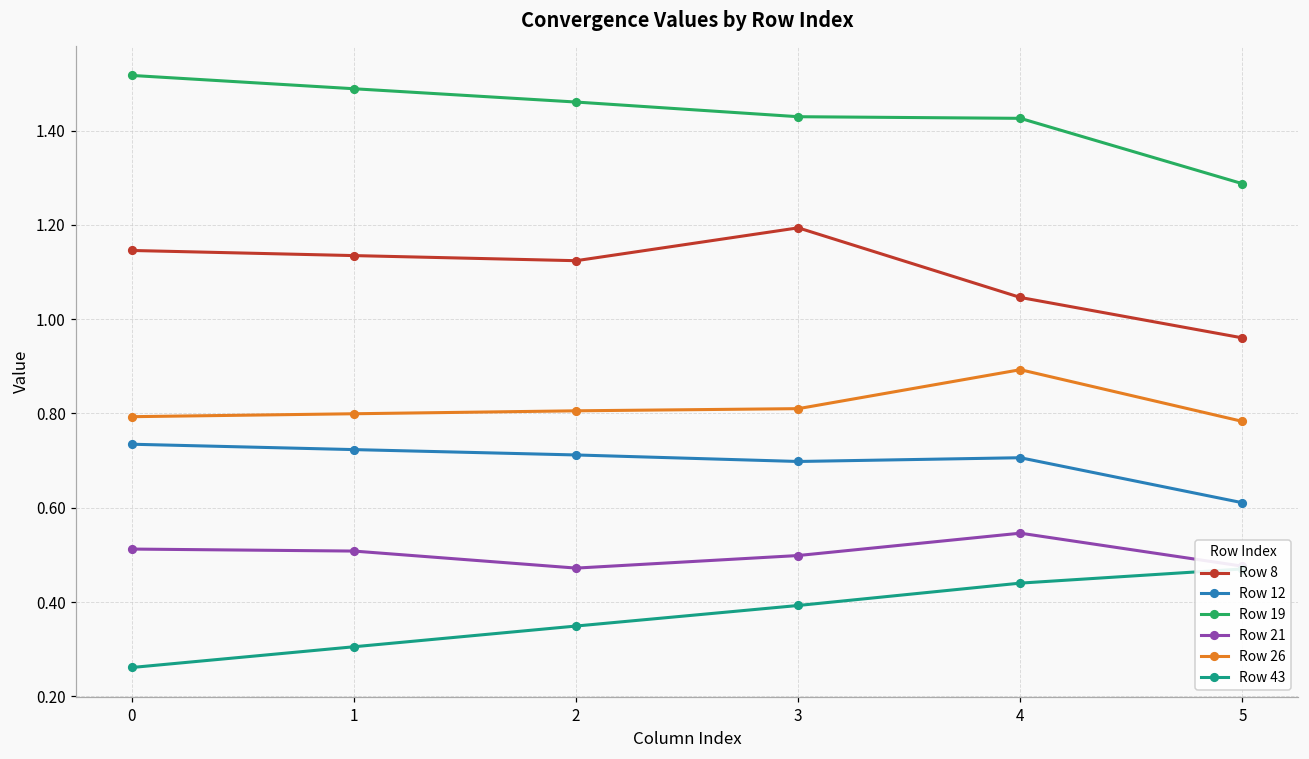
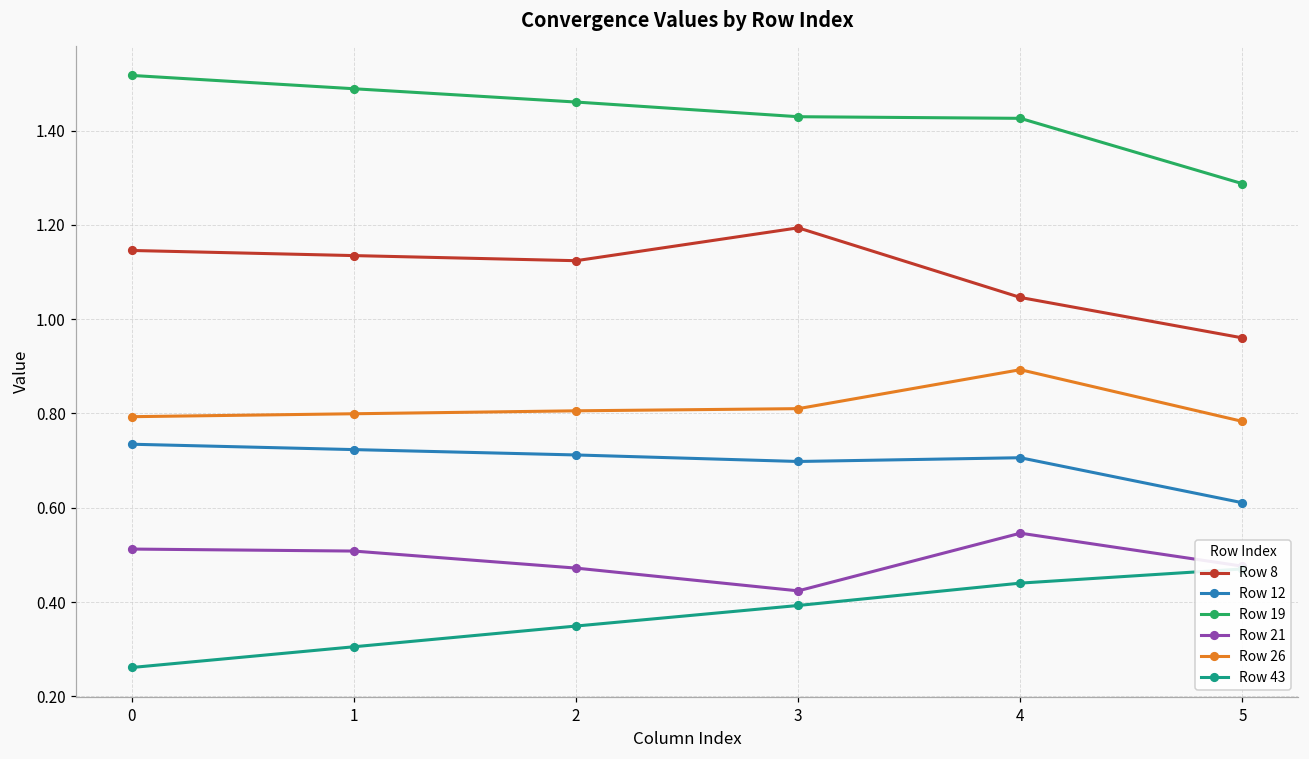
  {
    "Row 8": {
      "0": 1.15,
      "1": 1.13,
      "2": 1.12,
      "3": 1.19,
      "4": 1.05,
      "5": 0.96
    },
    "Row 12": {
      "0": 0.73,
      "1": 0.72,
      "2": 0.71,
      "3": 0.70,
      "4": 0.71,
      "5": 0.61
    },
    "Row 21": {
      "0": 0.51,
      "1": 0.51,
      "2": 0.47,
-     "3": 0.50,
+     "3": 0.42,
      "4": 0.55
    },
    "Row 26": {
      "0": 0.79,
      "1": 0.80,
      "2": 0.81,
      "3": 0.81,
      "4": 0.89,
      "5": 0.78
    }
  }
